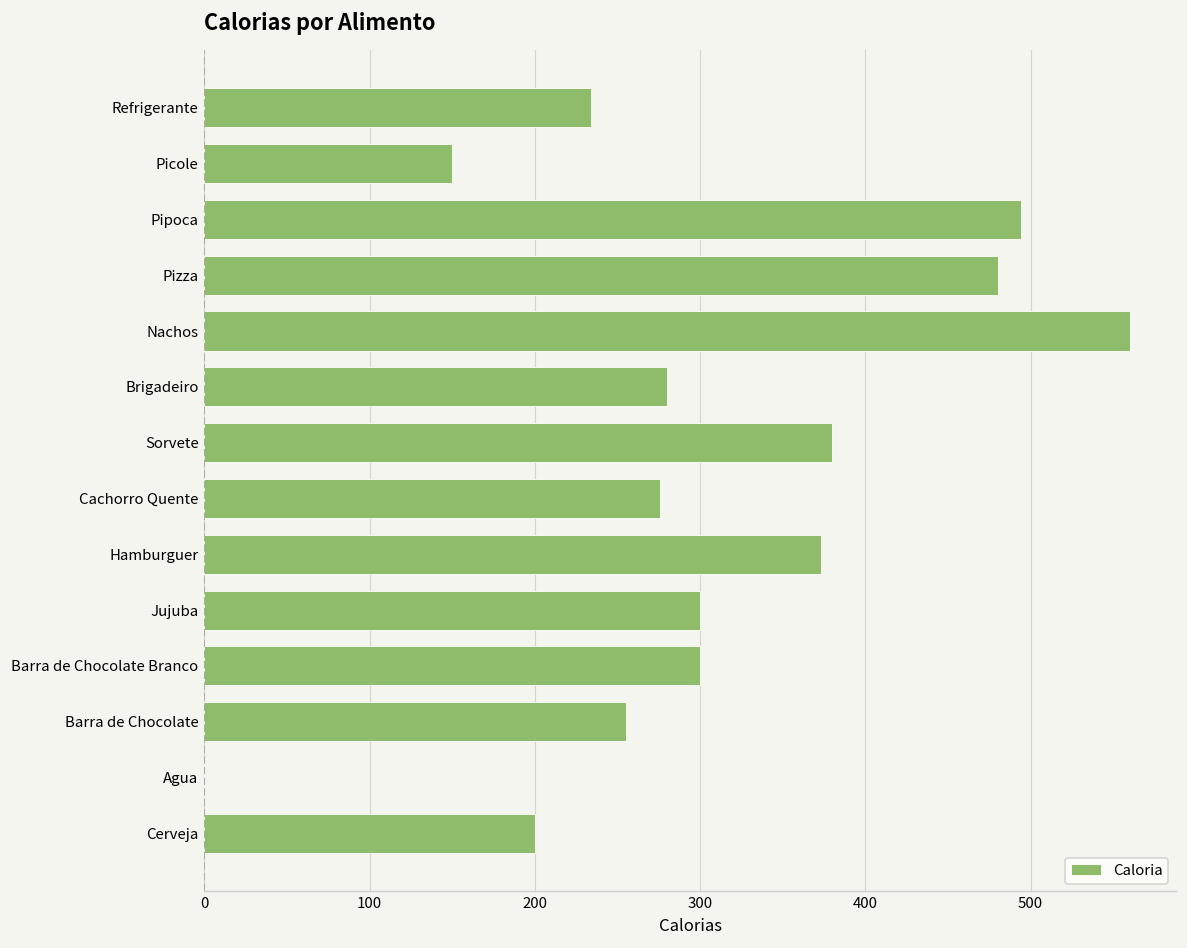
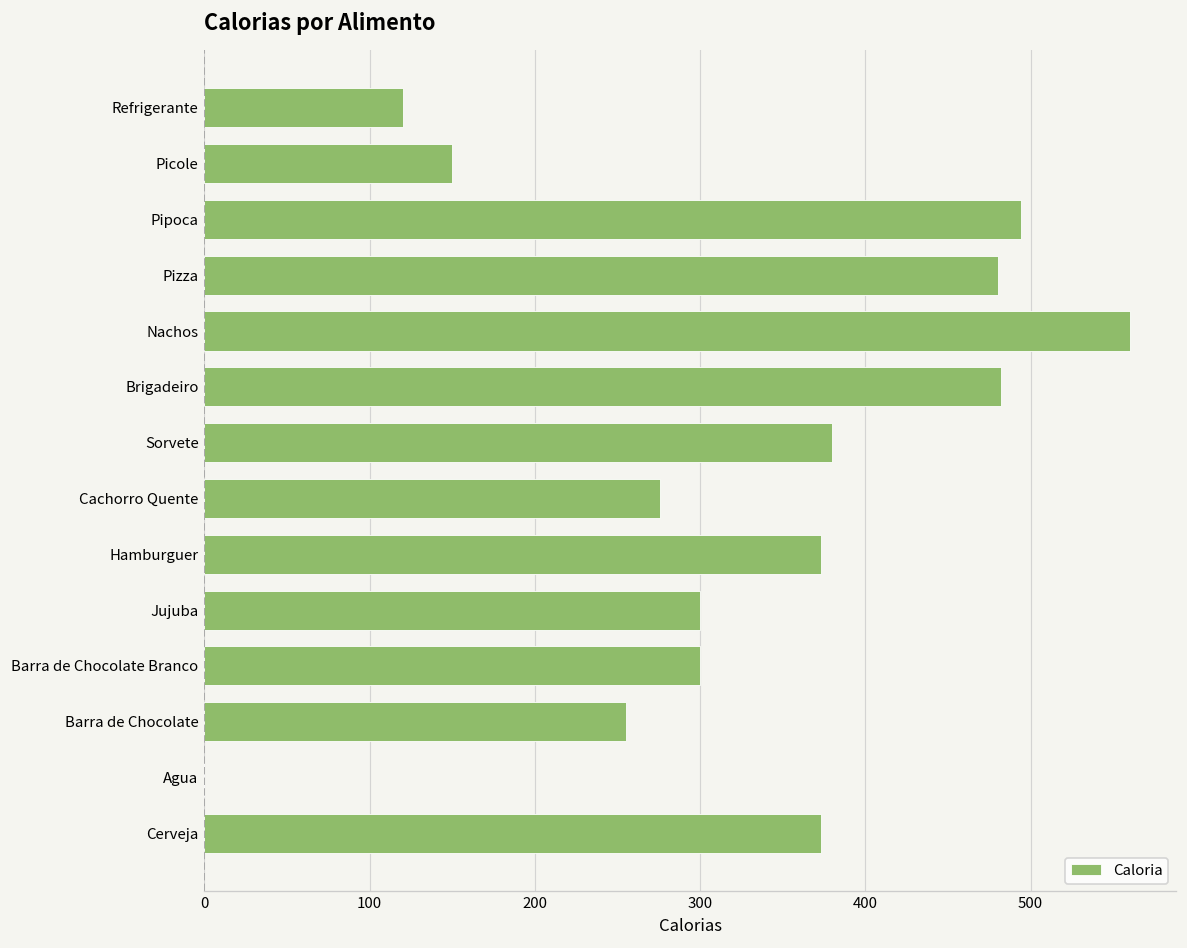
  {
-   "Refrigerante": 234,
+   "Refrigerante": 120,
    "Picole": 150,
    "Pipoca": 494,
    "Pizza": 480,
    "Nachos": 560,
-   "Brigadeiro": 280,
+   "Brigadeiro": 482,
    "Sorvete": 380,
    "Cachorro Quente": 276,
    "Hamburguer": 373,
    "Jujuba": 300,
    "Barra de Chocolate Branco": 300,
    "Barra de Chocolate": 255,
    "Agua": 0,
-   "Cerveja": 200
+   "Cerveja": 373
  }
